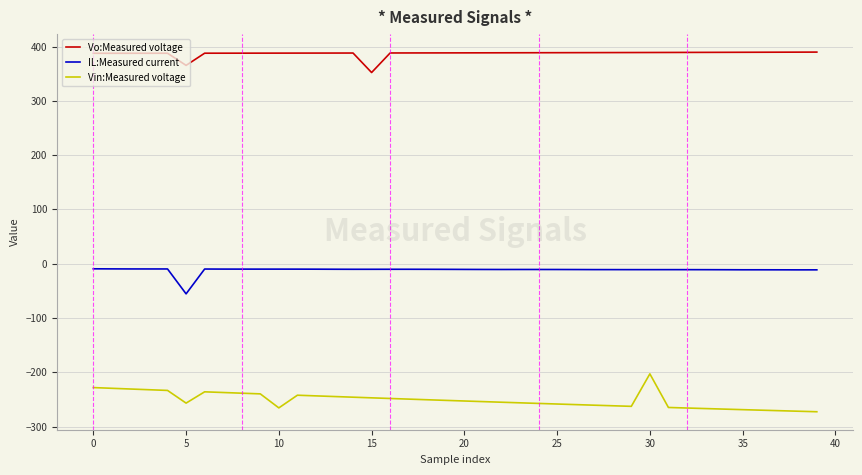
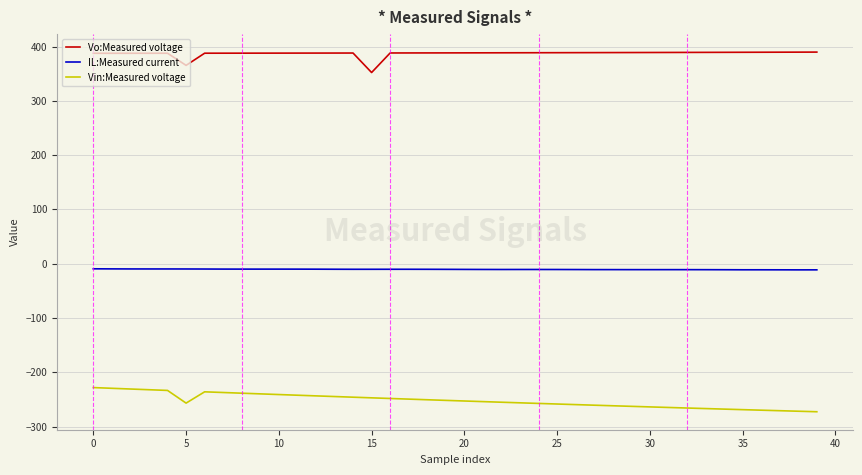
  {
    "Vo:Measured voltage": {
      "10": 390,
      "15": 350,
      "20": 390,
      "25": 390,
      "30": 390,
      "35": 390
    },
    "IL:Measured current": {
      "0": -10,
-     "5": -60,
+     "5": -10,
      "10": -10,
      "15": -10,
      "20": -10,
      "25": -10,
      "30": -10,
      "35": -10
    },
    "Vin:Measured voltage": {
      "0": -230,
      "5": -260,
-     "10": -270,
+     "10": -240,
      "15": -250,
      "20": -250,
      "25": -260,
-     "30": -200,
+     "30": -260,
      "35": -270
    }
  }
